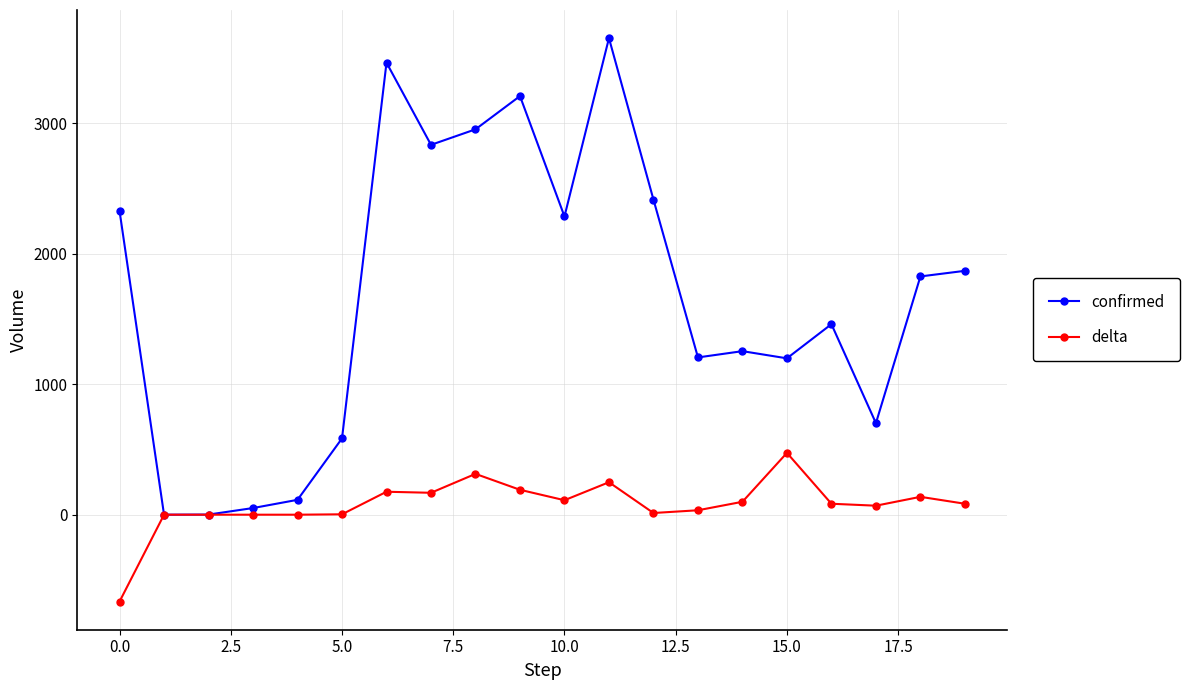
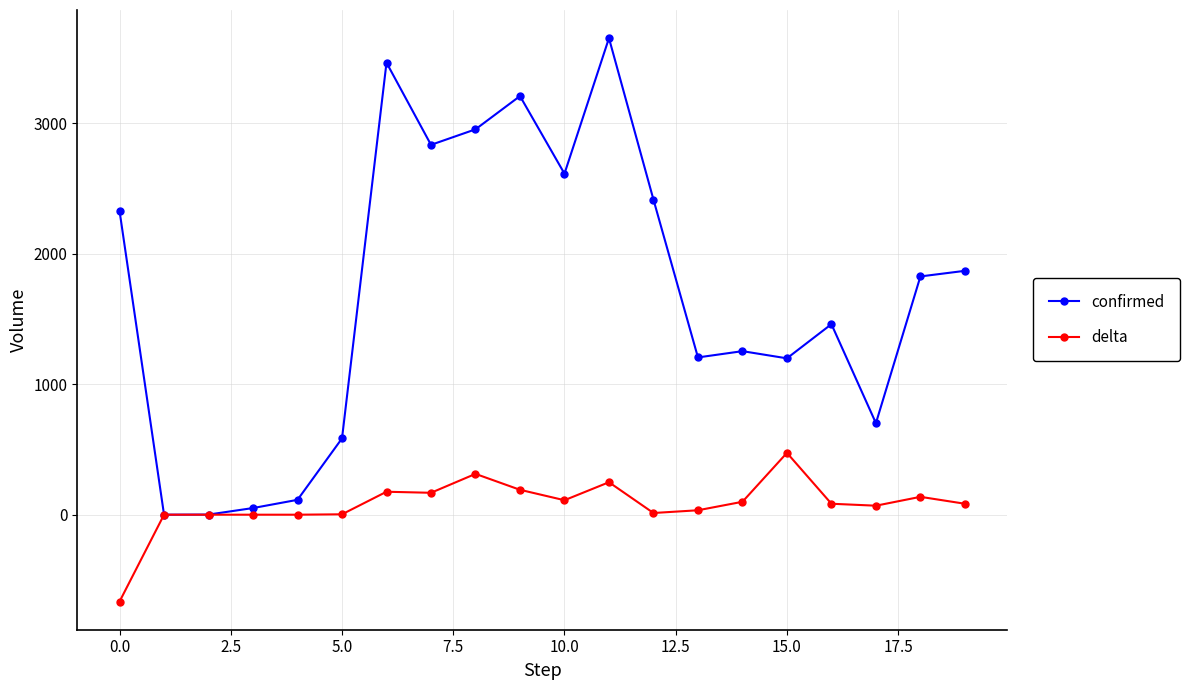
  {
    "confirmed": {
      "0.0": 2330,
      "5.0": 590,
-     "10.0": 2290,
+     "10.0": 2620,
      "15.0": 1200
    },
    "delta": {
      "0.0": -670,
      "5.0": 0,
      "10.0": 110,
      "15.0": 470
    }
  }
